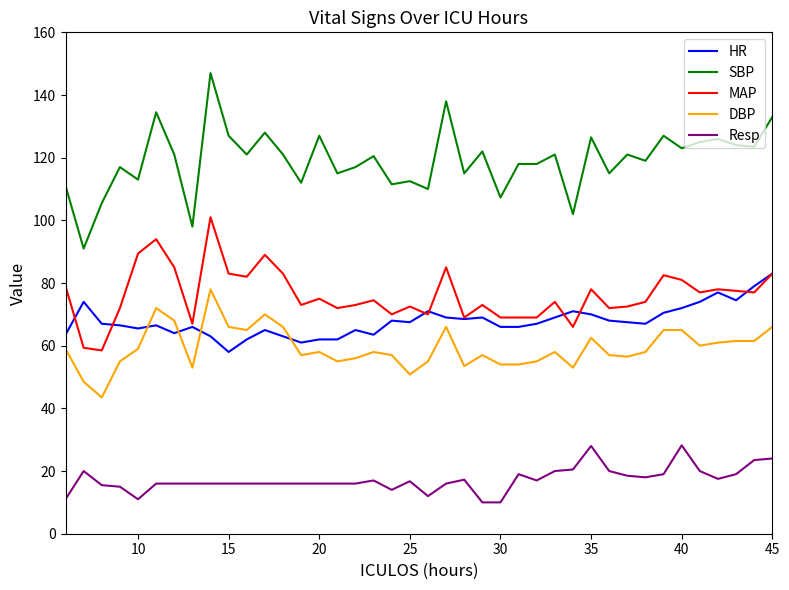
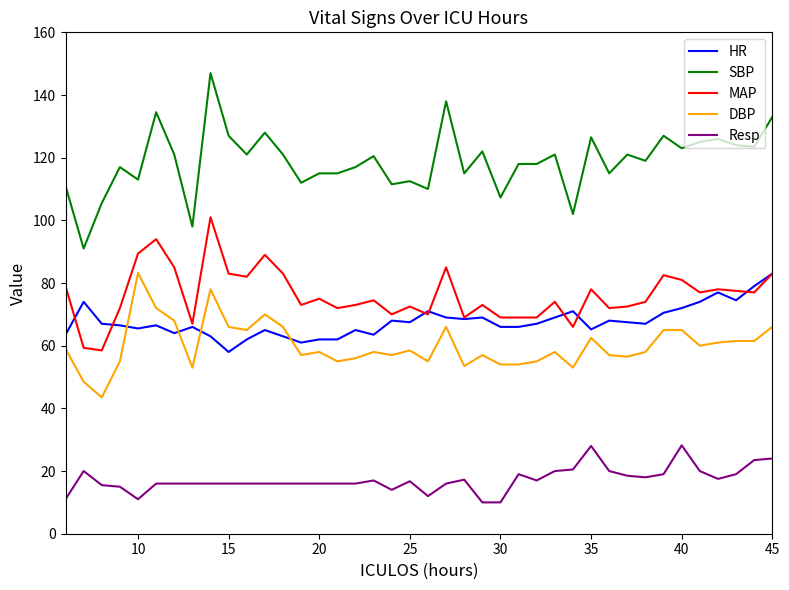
  {
    "HR": {
      "10": 66,
      "15": 58,
      "20": 62,
      "25": 68,
      "30": 66,
-     "35": 70,
+     "35": 65,
      "40": 72
    },
    "SBP": {
      "10": 113,
      "15": 127,
-     "20": 127,
+     "20": 115,
      "25": 113,
      "30": 107,
      "35": 127,
      "40": 123,
      "45": 133
    },
    "MAP": {
      "10": 89,
      "15": 83,
      "20": 75,
      "25": 73,
      "30": 69,
      "35": 78,
      "40": 81
    },
    "DBP": {
-     "10": 59,
+     "10": 83,
      "15": 66,
      "20": 58,
-     "25": 51,
+     "25": 59,
      "30": 54,
      "35": 63,
      "40": 65,
      "45": 66
    },
    "Resp": {
      "10": 11,
      "15": 16,
      "20": 16,
      "25": 17,
      "30": 10,
      "35": 28,
      "40": 28,
      "45": 24
    }
  }
